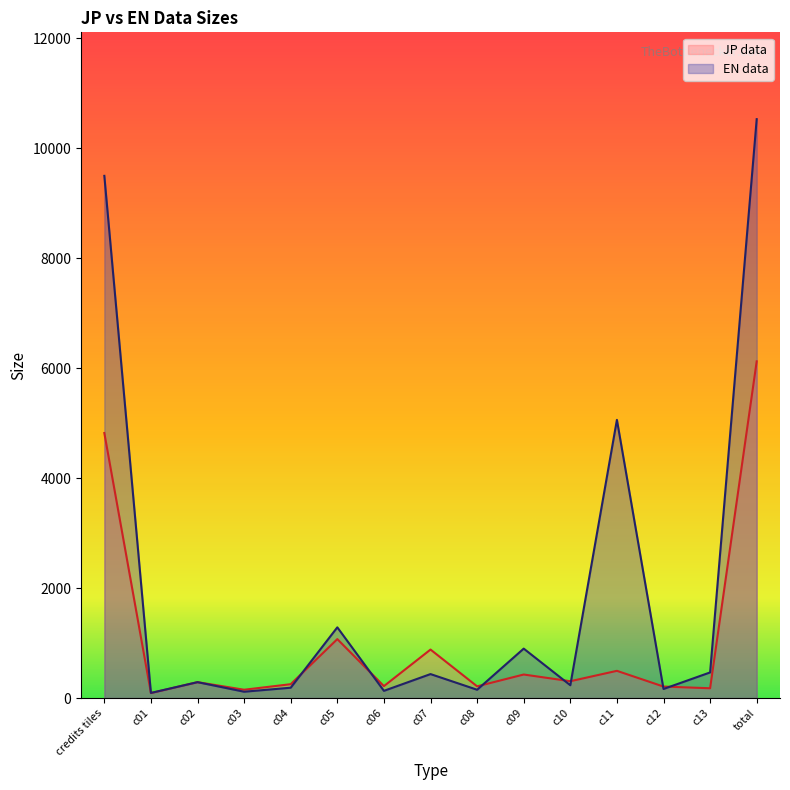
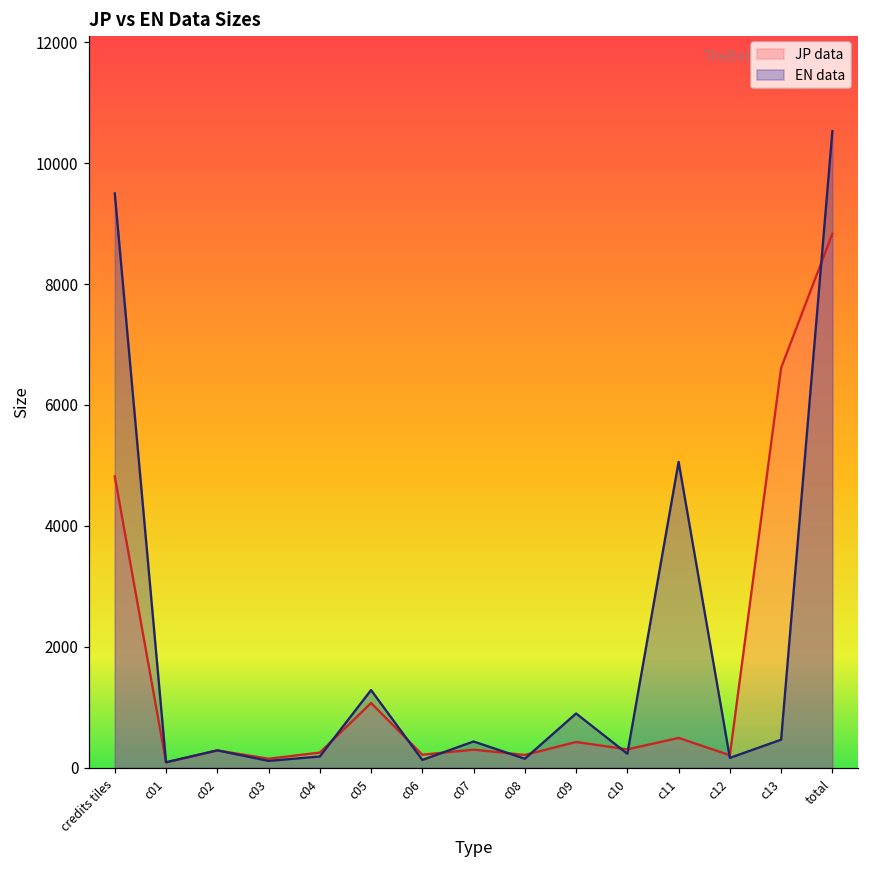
  {
    "JP data": {
      "credits tiles": 4800,
      "c04": 300,
      "c05": 1100,
      "c06": 200,
-     "c07": 900,
+     "c07": 300,
      "c08": 200,
      "c09": 400,
      "c10": 300,
      "c11": 500,
-     "c13": 200,
-     "total": 6100
+     "c13": 6600,
+     "total": 8800
    },
    "EN data": {
      "credits tiles": 9500,
      "c04": 200,
      "c05": 1300,
      "c06": 100,
      "c07": 400,
      "c08": 200,
      "c09": 900,
      "c10": 200,
      "c11": 5100,
      "c13": 500,
      "total": 10500
    }
  }
